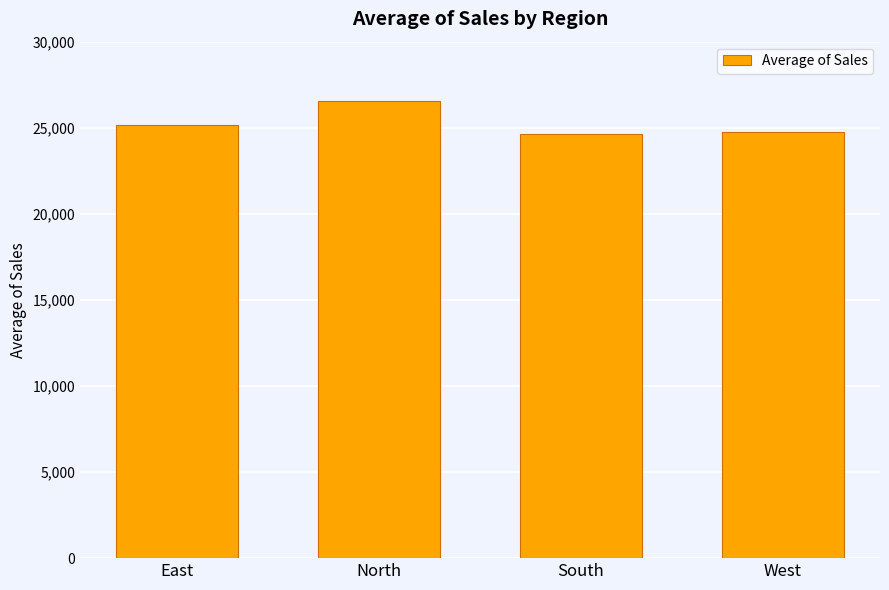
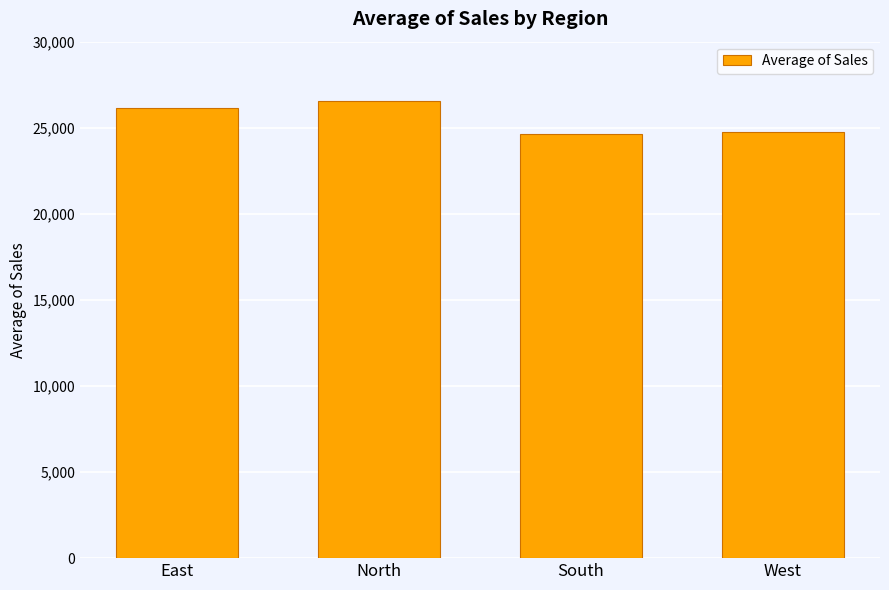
  {
-   "East": "25,200",
+   "East": "26,100",
    "North": "26,500",
    "South": "24,600",
    "West": "24,800"
  }
